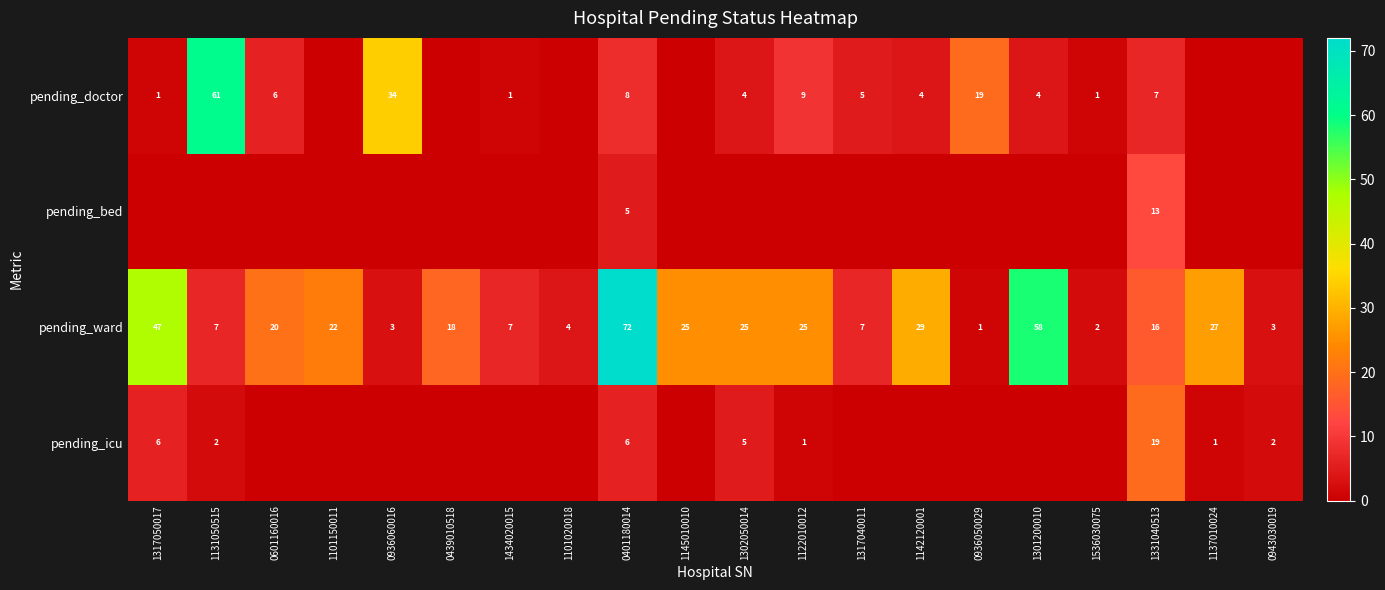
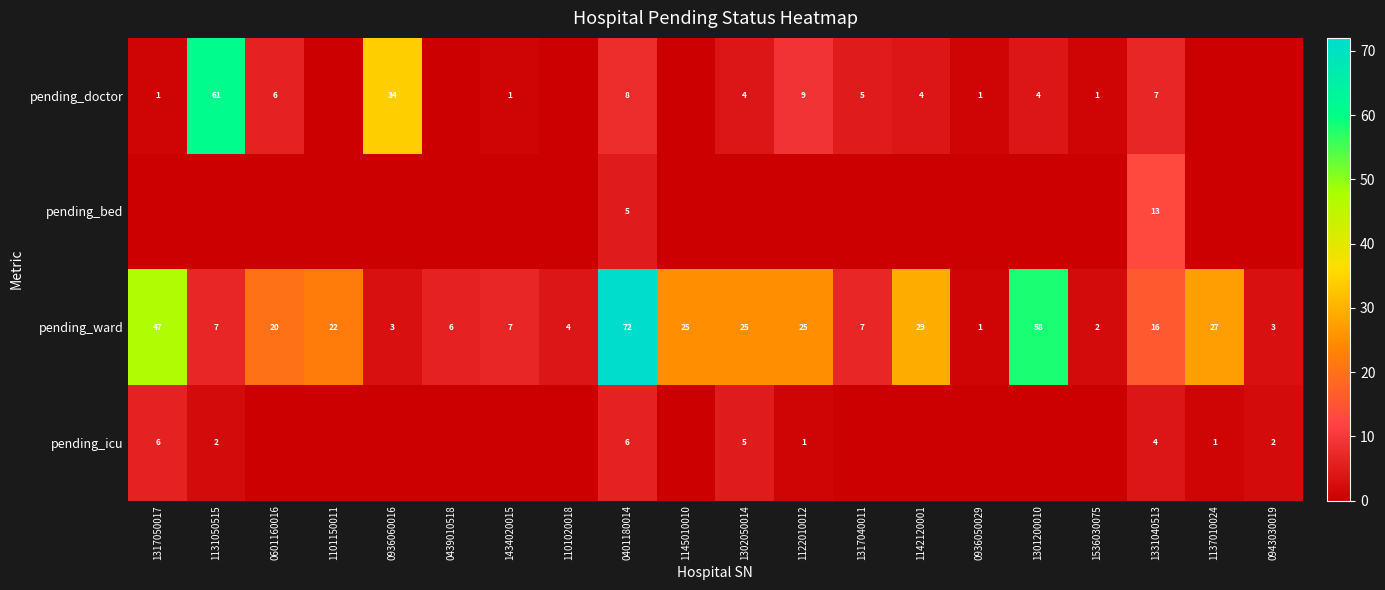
  {
    "pending_doctor": {
      "1317050017": 1,
      "1131050515": 61,
      "0601160016": 6,
      "0936060016": 34,
      "1434020015": 1,
      "0401180014": 8,
      "1302050014": 4,
      "1122010012": 9,
      "1317040011": 5,
      "1142120001": 4,
-     "0936050029": 19,
+     "0936050029": 1,
      "1301200010": 4,
      "1536030075": 1,
      "1331040513": 7
    },
    "pending_bed": {
      "0401180014": 5,
      "1331040513": 13
    },
    "pending_ward": {
      "1317050017": 47,
      "1131050515": 7,
      "0601160016": 20,
      "1101150011": 22,
      "0936060016": 3,
-     "0439010518": 18,
+     "0439010518": 6,
      "1434020015": 7,
      "1101020018": 4,
      "0401180014": 72,
      "1145010010": 25,
      "1302050014": 25,
      "1122010012": 25,
      "1317040011": 7,
      "1142120001": 29,
      "0936050029": 1,
      "1301200010": 58,
      "1536030075": 2,
      "1331040513": 16,
      "1137010024": 27,
      "0943030019": 3
    },
    "pending_icu": {
      "1317050017": 6,
      "1131050515": 2,
      "0401180014": 6,
      "1302050014": 5,
      "1122010012": 1,
-     "1331040513": 19,
+     "1331040513": 4,
      "1137010024": 1,
      "0943030019": 2
    }
  }
